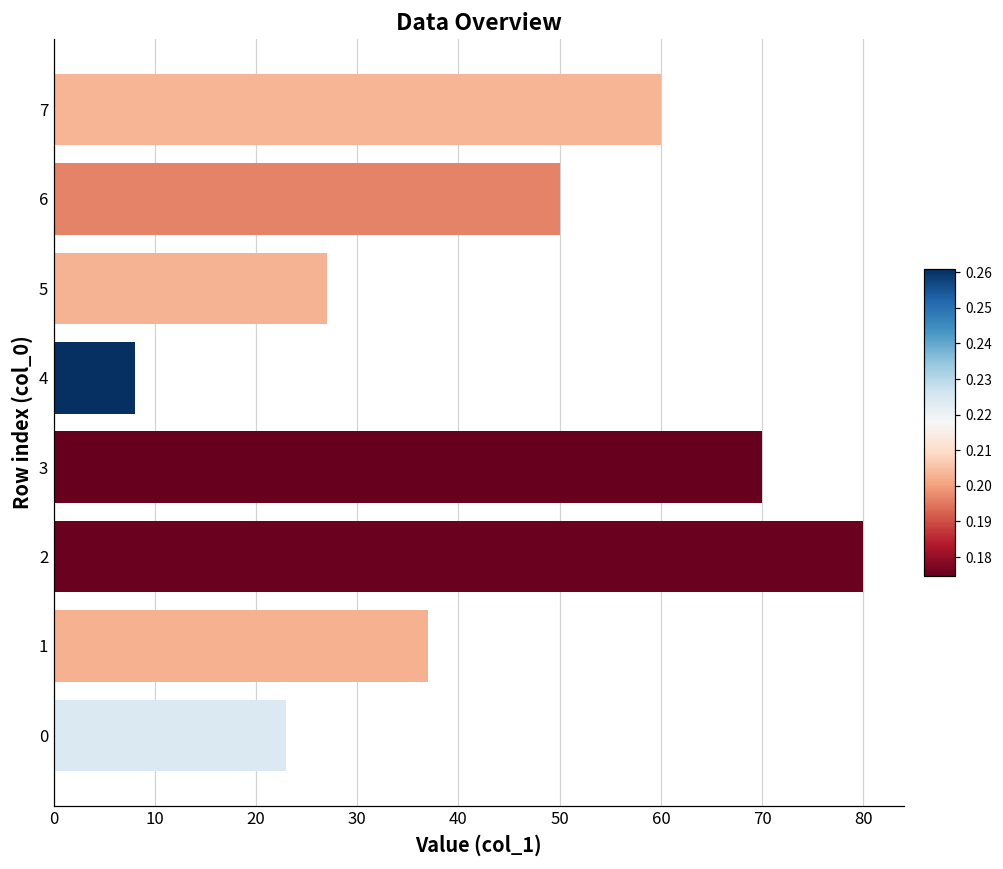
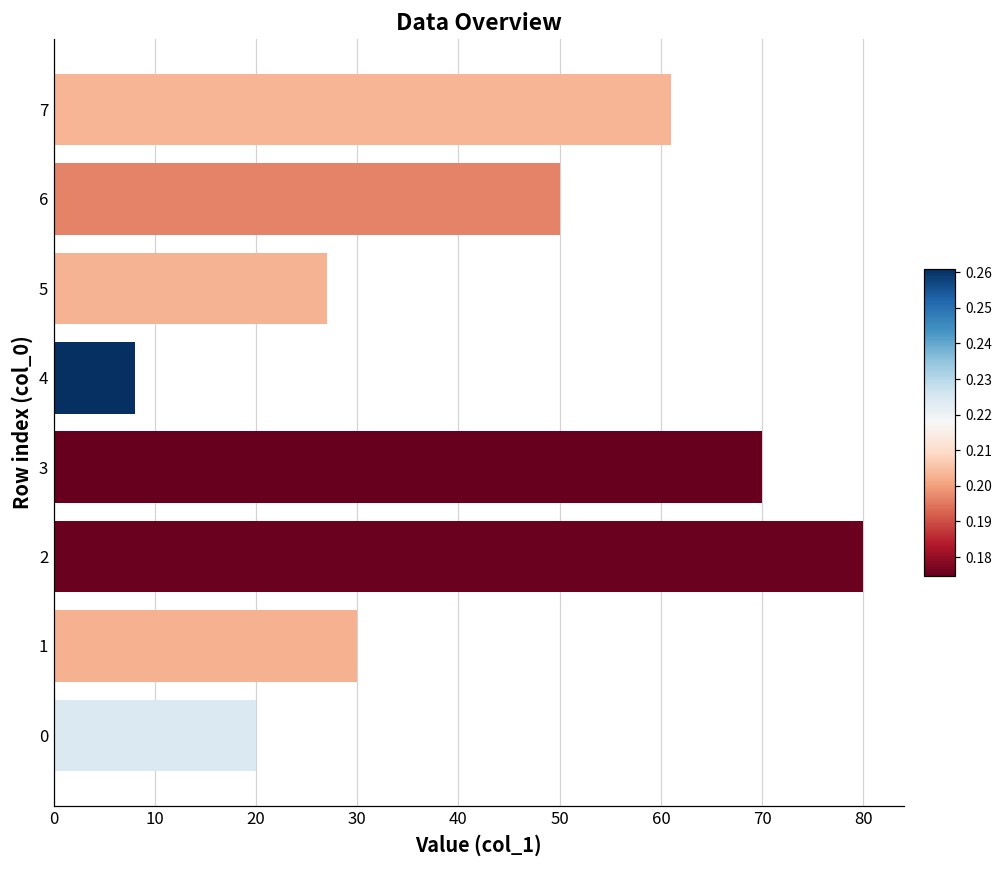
  {
-   "7": 60,
+   "7": 61,
    "6": 50,
    "5": 27,
    "4": 8,
    "3": 70,
    "2": 80,
-   "1": 37,
-   "0": 23
+   "1": 30,
+   "0": 20
  }
